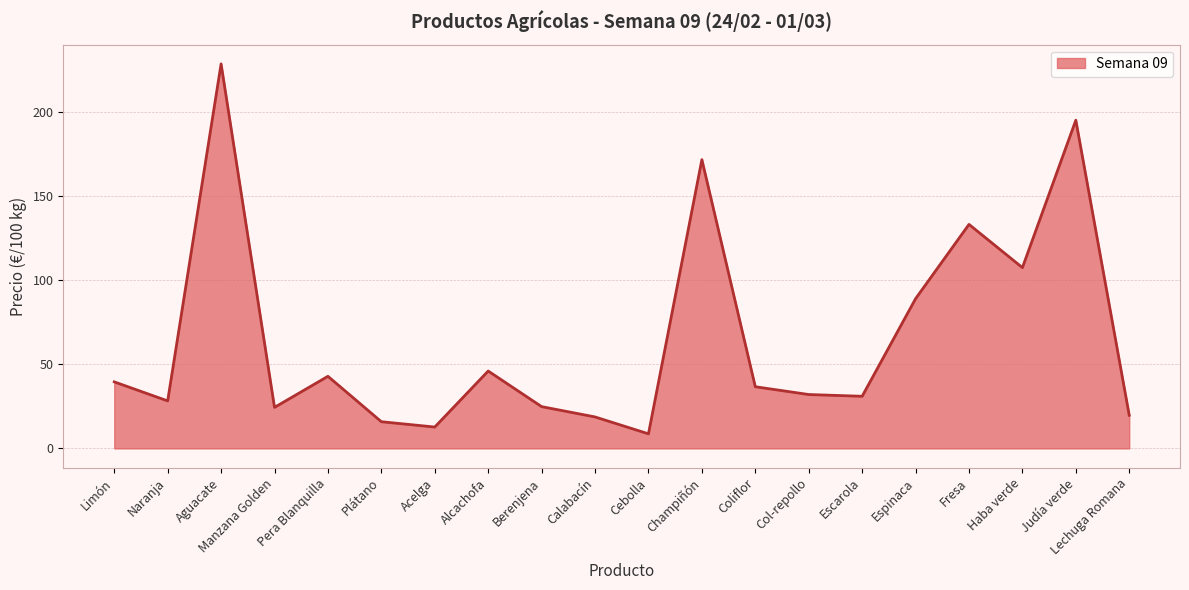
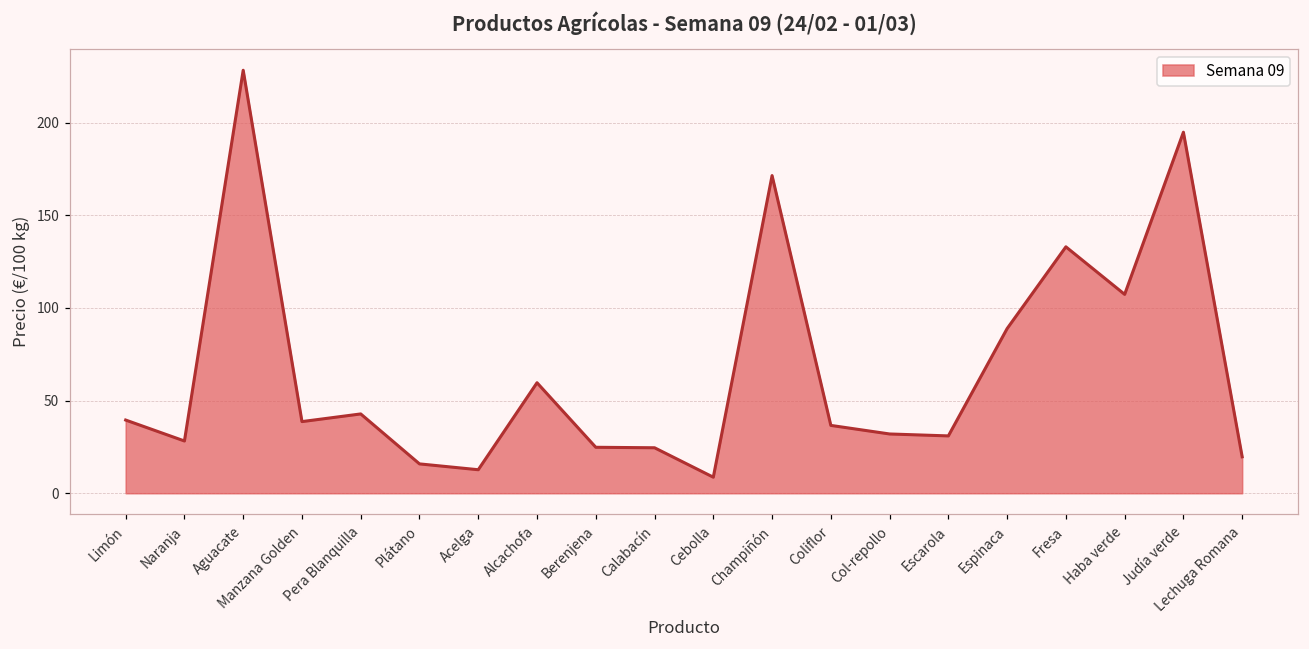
  {
    "Limón": 40,
    "Naranja": 28,
    "Aguacate": 228,
-   "Manzana Golden": 24,
+   "Manzana Golden": 39,
    "Pera Blanquilla": 43,
    "Plátano": 16,
    "Acelga": 13,
-   "Alcachofa": 46,
+   "Alcachofa": 60,
    "Berenjena": 25,
-   "Calabacín": 19,
+   "Calabacín": 25,
    "Cebolla": 9,
    "Champiñón": 171,
    "Coliflor": 37,
    "Col-repollo": 32,
    "Escarola": 31,
    "Espinaca": 89,
    "Fresa": 133,
    "Haba verde": 107,
    "Judía verde": 195,
    "Lechuga Romana": 20
  }
